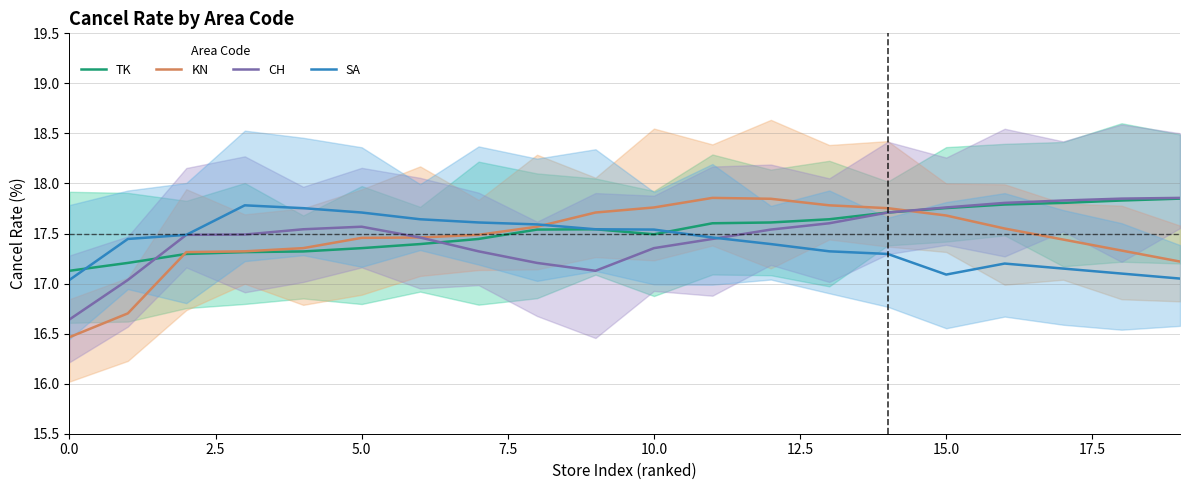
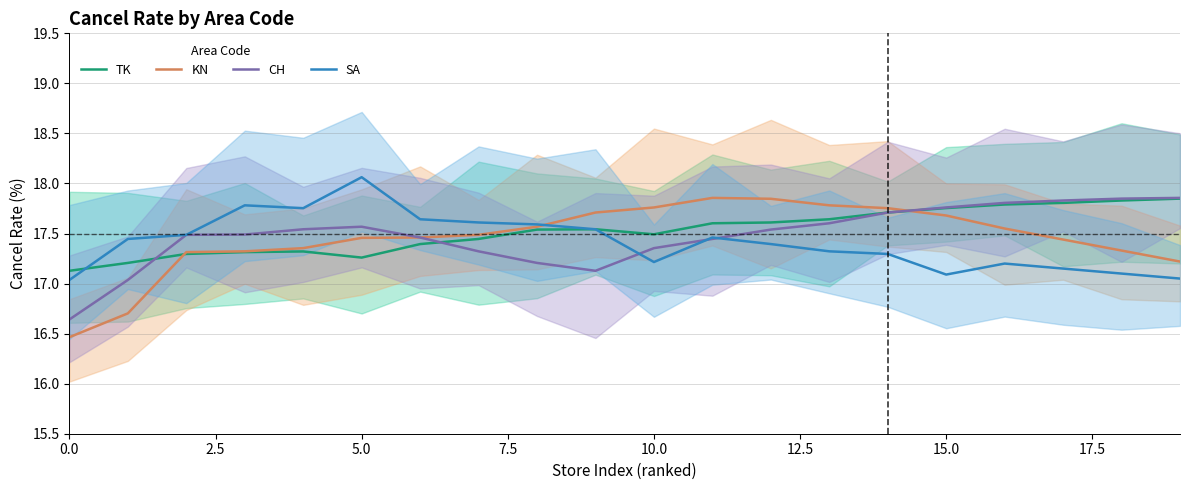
  {
    "TK": {
      "0.0": 17.13,
-     "5.0": 17.35,
+     "5.0": 17.26,
      "10.0": 17.49
    },
    "SA": {
      "0.0": 17.04,
-     "5.0": 17.71,
-     "10.0": 17.54,
+     "5.0": 18.06,
+     "10.0": 17.22,
      "15.0": 17.09
    }
  }
